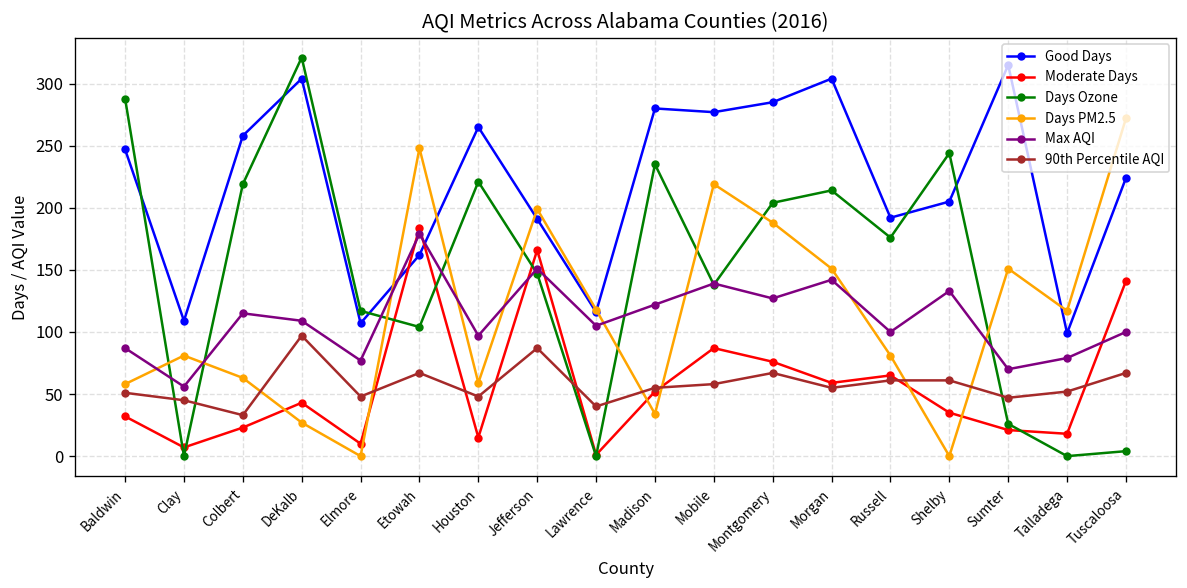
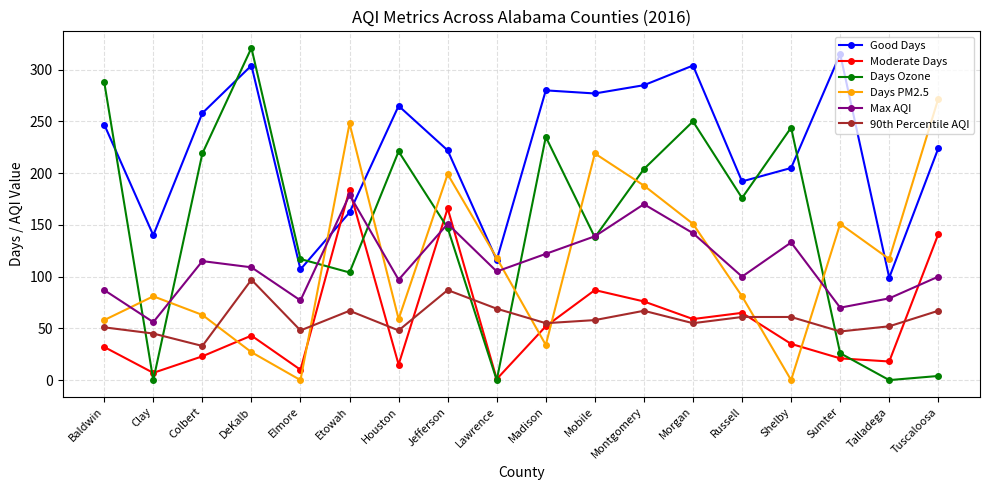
  {
    "Good Days": {
      "Baldwin": 247,
-     "Clay": 109,
+     "Clay": 140,
      "Colbert": 258,
      "DeKalb": 304,
      "Elmore": 107,
      "Etowah": 162,
      "Houston": 265,
-     "Jefferson": 191,
+     "Jefferson": 222,
      "Madison": 280,
      "Mobile": 277,
      "Montgomery": 285,
      "Morgan": 304,
      "Russell": 192,
      "Shelby": 205,
      "Talladega": 99,
      "Tuscaloosa": 224
    },
    "Moderate Days": {
      "Baldwin": 32,
      "Clay": 7,
      "Colbert": 23,
      "DeKalb": 43,
      "Elmore": 10,
      "Etowah": 184,
      "Houston": 15,
      "Jefferson": 166,
      "Madison": 52,
      "Mobile": 87,
      "Montgomery": 76,
      "Morgan": 59,
      "Russell": 65,
      "Shelby": 35,
      "Sumter": 21,
      "Talladega": 18,
      "Tuscaloosa": 141
    },
    "Days Ozone": {
      "Baldwin": 288,
      "Clay": 0,
      "Colbert": 219,
      "DeKalb": 321,
      "Elmore": 117,
      "Etowah": 104,
      "Houston": 221,
      "Jefferson": 147,
      "Madison": 235,
      "Montgomery": 204,
-     "Morgan": 214,
+     "Morgan": 250,
      "Russell": 176,
      "Shelby": 244,
      "Sumter": 26,
      "Talladega": 0,
      "Tuscaloosa": 4
    },
    "Days PM2.5": {
      "Baldwin": 58,
      "Clay": 81,
      "Colbert": 63,
      "DeKalb": 27,
      "Elmore": 0,
      "Etowah": 248,
      "Houston": 59,
      "Jefferson": 199,
      "Madison": 34,
      "Mobile": 219,
      "Montgomery": 188,
      "Morgan": 151,
      "Russell": 81,
      "Shelby": 0,
      "Sumter": 151,
      "Talladega": 117
    },
    "Max AQI": {
      "Baldwin": 87,
      "Clay": 56,
      "Colbert": 115,
      "DeKalb": 109,
      "Elmore": 77,
      "Etowah": 179,
      "Houston": 97,
      "Jefferson": 151,
      "Lawrence": 105,
      "Madison": 122,
-     "Montgomery": 127,
+     "Montgomery": 170,
      "Morgan": 142,
      "Russell": 100,
      "Shelby": 133,
      "Sumter": 70,
      "Talladega": 79,
      "Tuscaloosa": 100
    },
    "90th Percentile AQI": {
      "Baldwin": 51,
      "Clay": 45,
      "Colbert": 33,
      "DeKalb": 97,
      "Elmore": 48,
      "Etowah": 67,
      "Houston": 48,
      "Jefferson": 87,
-     "Lawrence": 40,
+     "Lawrence": 69,
      "Madison": 55,
      "Mobile": 58,
      "Montgomery": 67,
      "Morgan": 55,
      "Russell": 61,
      "Shelby": 61,
      "Sumter": 47,
      "Talladega": 52,
      "Tuscaloosa": 67
    }
  }
